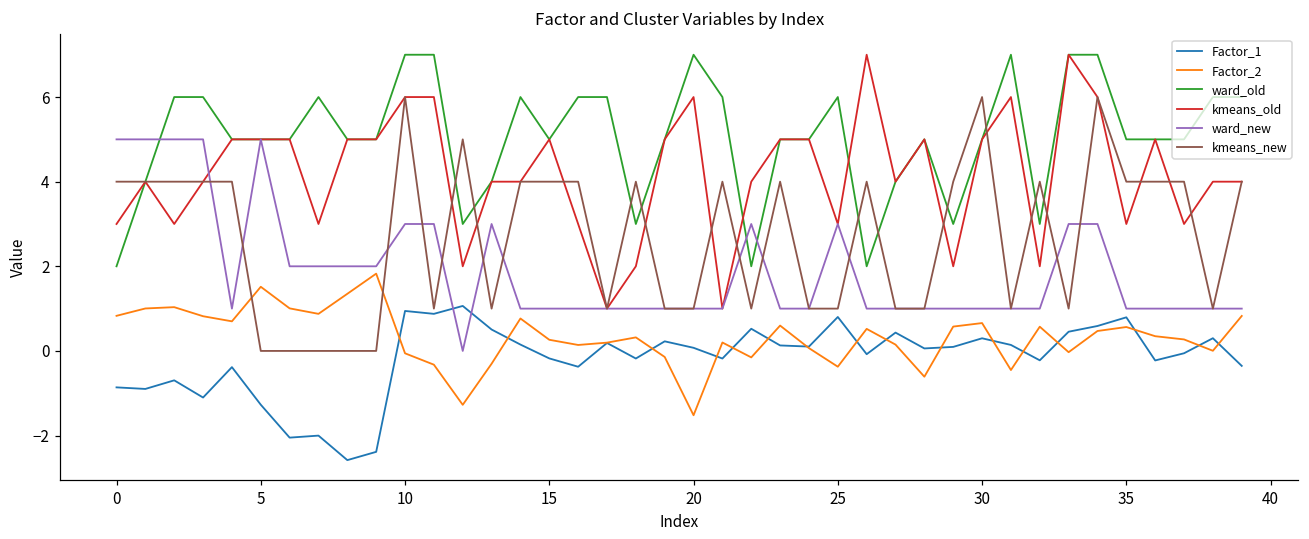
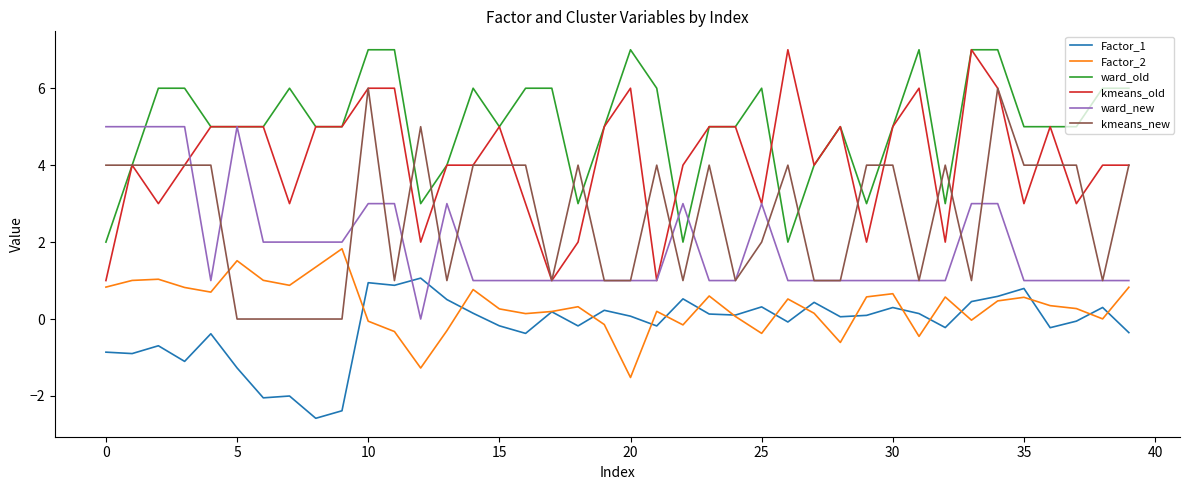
  {
    "Factor_1": {
      "0": -0.9,
      "5": -1.3,
      "10": 0.9,
      "15": -0.2,
      "20": 0.1,
-     "25": 0.8,
+     "25": 0.3,
      "30": 0.3,
      "35": 0.8
    },
    "Factor_2": {
      "0": 0.8,
      "5": 1.5,
      "10": -0.1,
      "15": 0.3,
      "20": -1.5,
      "25": -0.4,
      "30": 0.7,
      "35": 0.6
    },
    "ward_old": {
      "0": 2.0,
      "10": 7.0,
      "20": 7.0,
      "25": 6.0,
      "35": 5.0
    },
    "kmeans_old": {
-     "0": 3,
+     "0": 1,
      "20": 6,
      "35": 3
    },
    "ward_new": {
      "0": 5.0,
      "10": 3.0,
      "15": 1.0,
      "30": 1.0,
      "35": 1.0
    },
    "kmeans_new": {
      "0": 4,
      "5": 0,
      "15": 4,
-     "25": 1,
-     "30": 6,
+     "25": 2,
+     "30": 4,
      "35": 4
    }
  }
